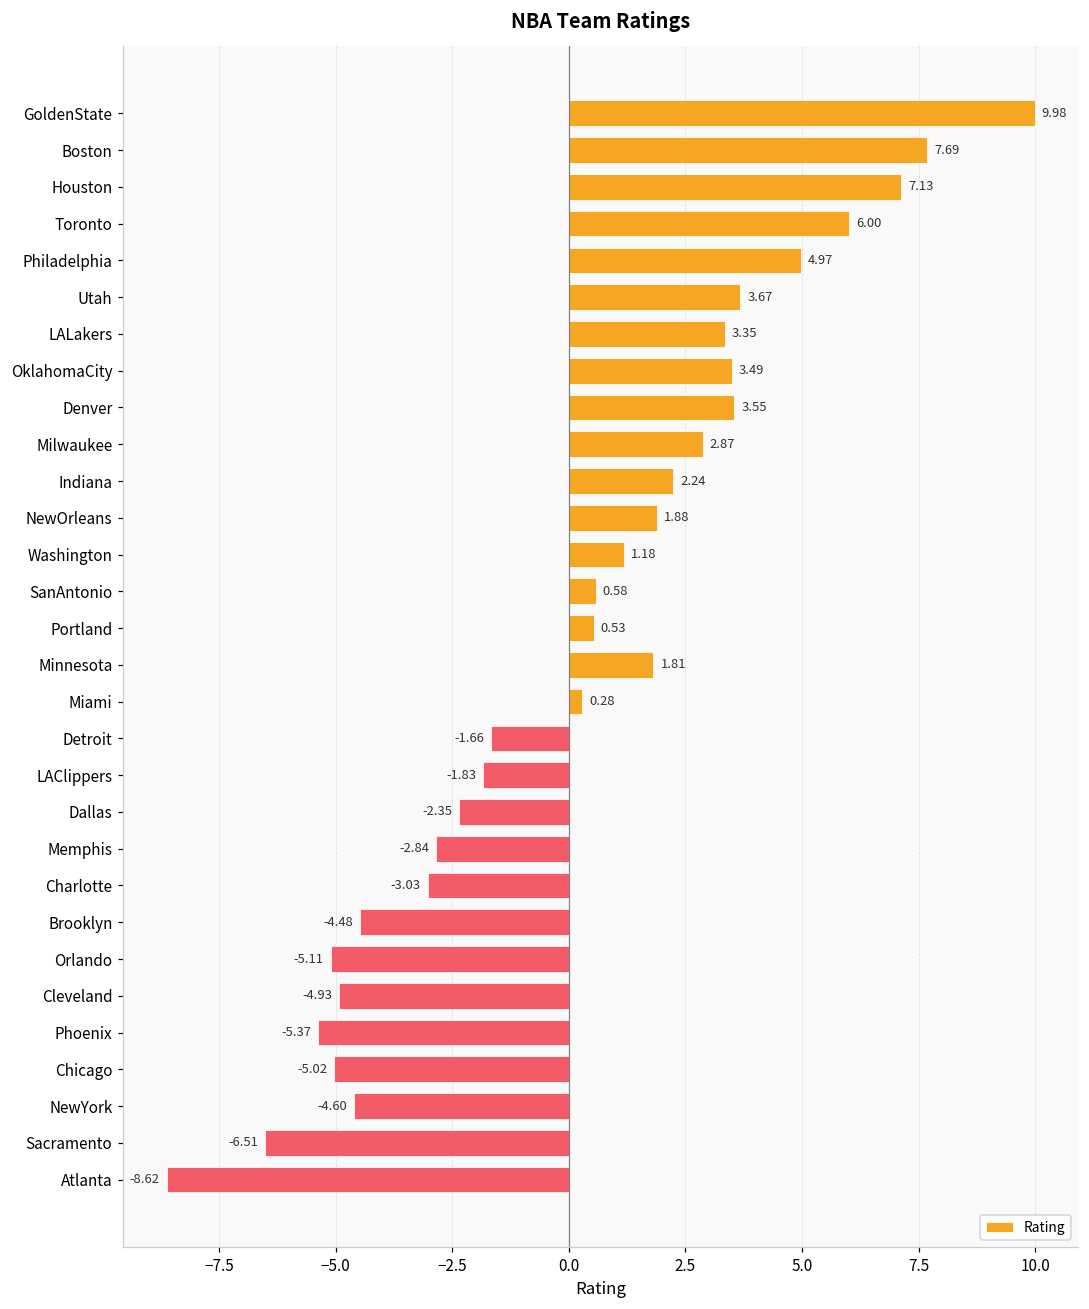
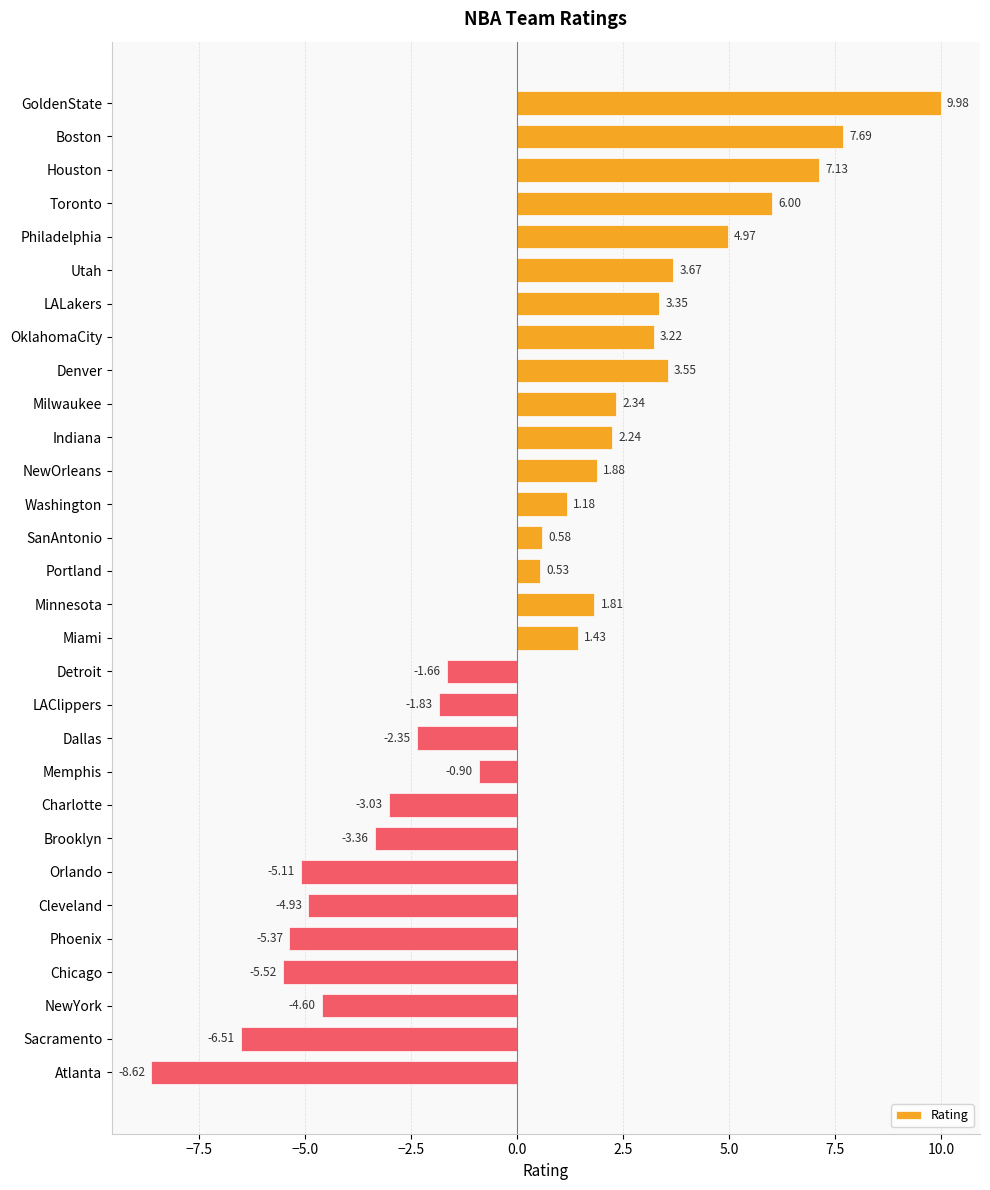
  {
    "GoldenState": 9.98,
    "Boston": 7.69,
    "Houston": 7.13,
    "Toronto": 6.00,
    "Philadelphia": 4.97,
    "Utah": 3.67,
    "LALakers": 3.35,
-   "OklahomaCity": 3.49,
+   "OklahomaCity": 3.22,
    "Denver": 3.55,
-   "Milwaukee": 2.87,
+   "Milwaukee": 2.34,
    "Indiana": 2.24,
    "NewOrleans": 1.88,
    "Washington": 1.18,
    "SanAntonio": 0.58,
    "Portland": 0.53,
    "Minnesota": 1.81,
-   "Miami": 0.28,
+   "Miami": 1.43,
    "Detroit": -1.66,
    "LAClippers": -1.83,
    "Dallas": -2.35,
-   "Memphis": -2.84,
+   "Memphis": -0.90,
    "Charlotte": -3.03,
-   "Brooklyn": -4.48,
+   "Brooklyn": -3.36,
    "Orlando": -5.11,
    "Cleveland": -4.93,
    "Phoenix": -5.37,
-   "Chicago": -5.02,
+   "Chicago": -5.52,
    "NewYork": -4.60,
    "Sacramento": -6.51,
    "Atlanta": -8.62
  }
